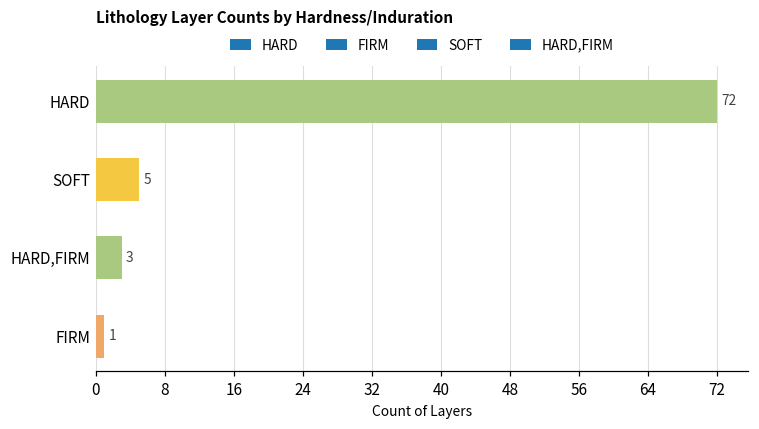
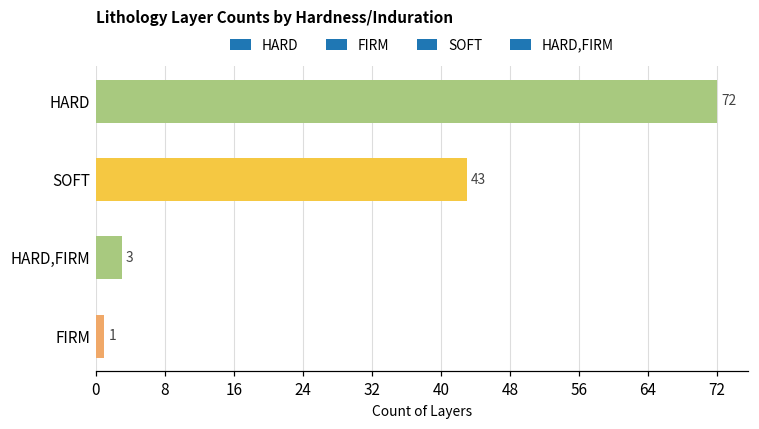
  {
    "HARD": 72,
-   "SOFT": 5,
+   "SOFT": 43,
    "HARD,FIRM": 3,
    "FIRM": 1
  }
